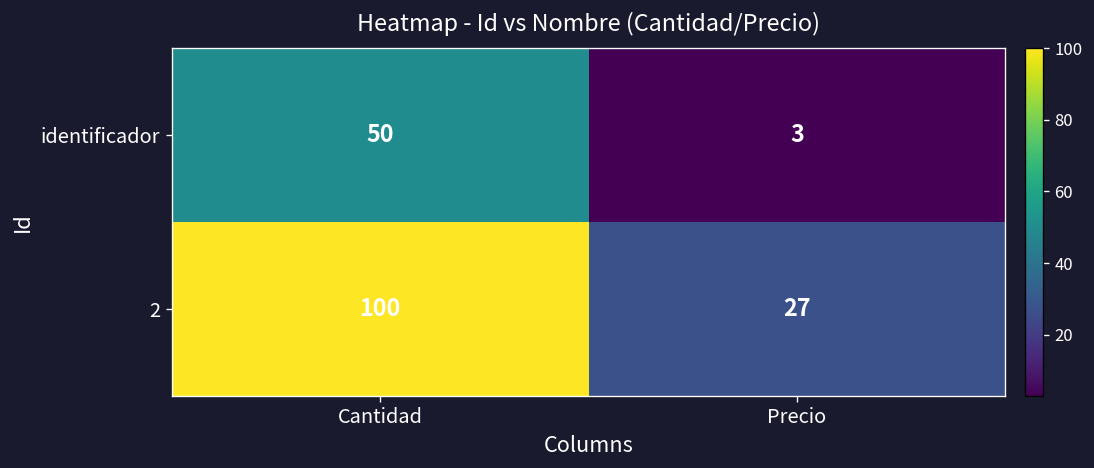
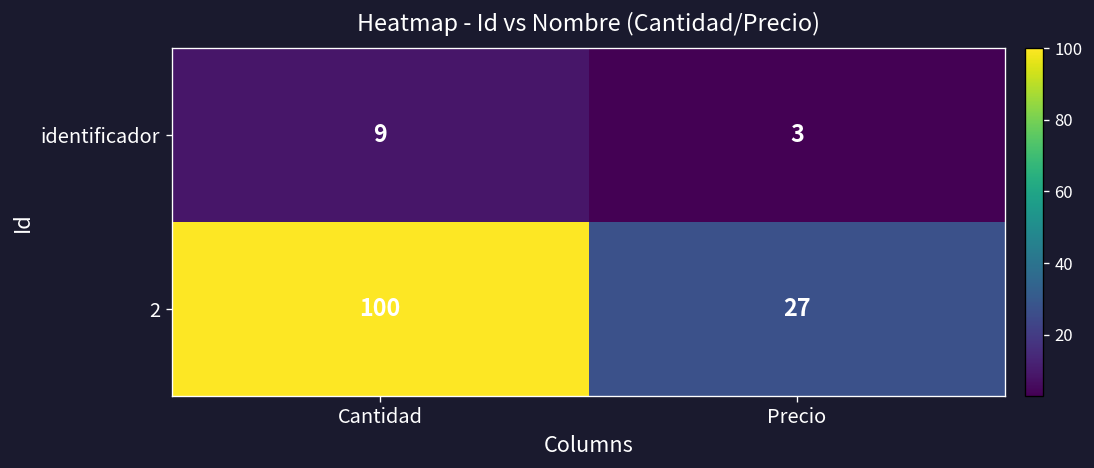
  {
    "identificador": {
-     "Cantidad": 50,
+     "Cantidad": 9,
      "Precio": 3
    },
    "2": {
      "Cantidad": 100,
      "Precio": 27
    }
  }
